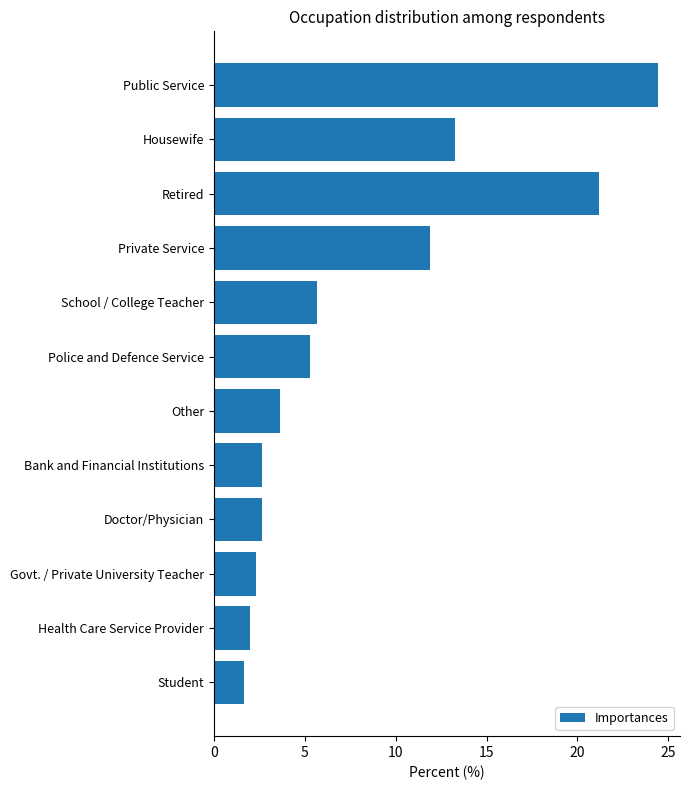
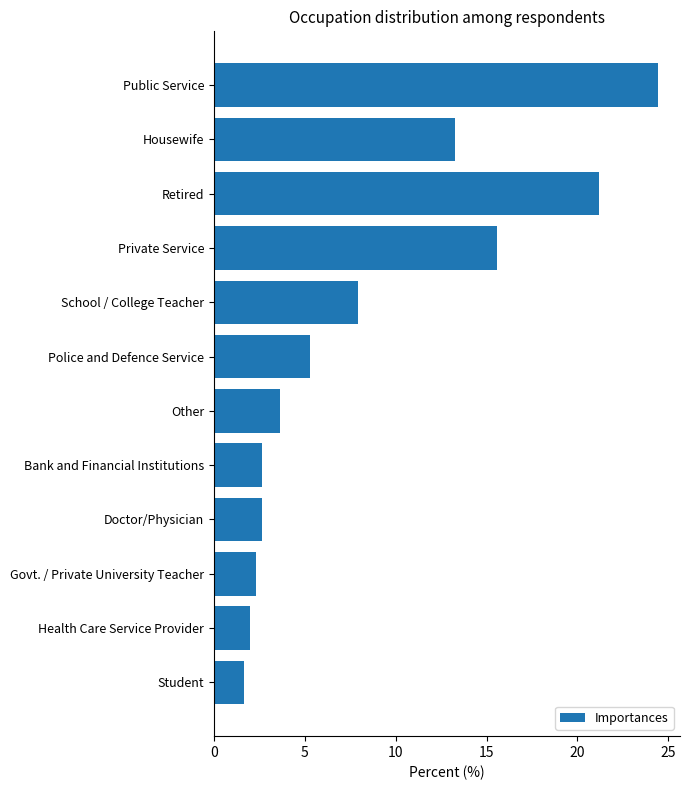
  {
    "Public Service": 24.4,
    "Housewife": 13.3,
    "Retired": 21.2,
-   "Private Service": 11.9,
-   "School / College Teacher": 5.7,
+   "Private Service": 15.6,
+   "School / College Teacher": 7.9,
    "Police and Defence Service": 5.3,
    "Other": 3.6,
    "Bank and Financial Institutions": 2.6,
    "Doctor/Physician": 2.6,
    "Govt. / Private University Teacher": 2.3,
    "Health Care Service Provider": 2.0,
    "Student": 1.7
  }
